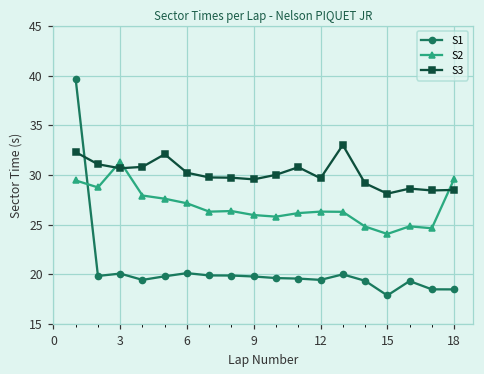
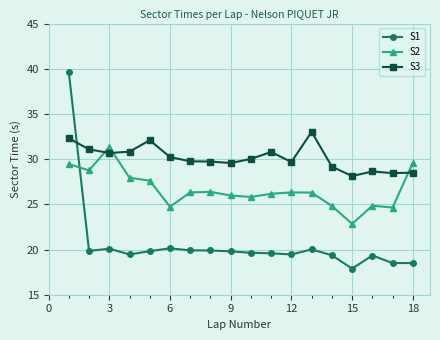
  {
    "S2": {
      "3": 31,
-     "6": 27,
+     "6": 25,
      "9": 26,
      "12": 26,
-     "15": 24,
+     "15": 23,
      "18": 30
    }
  }
